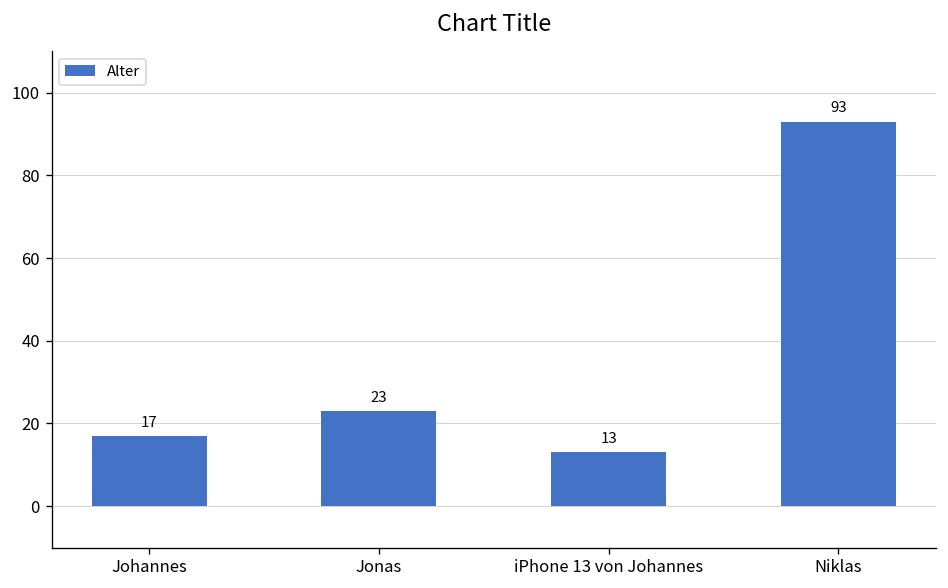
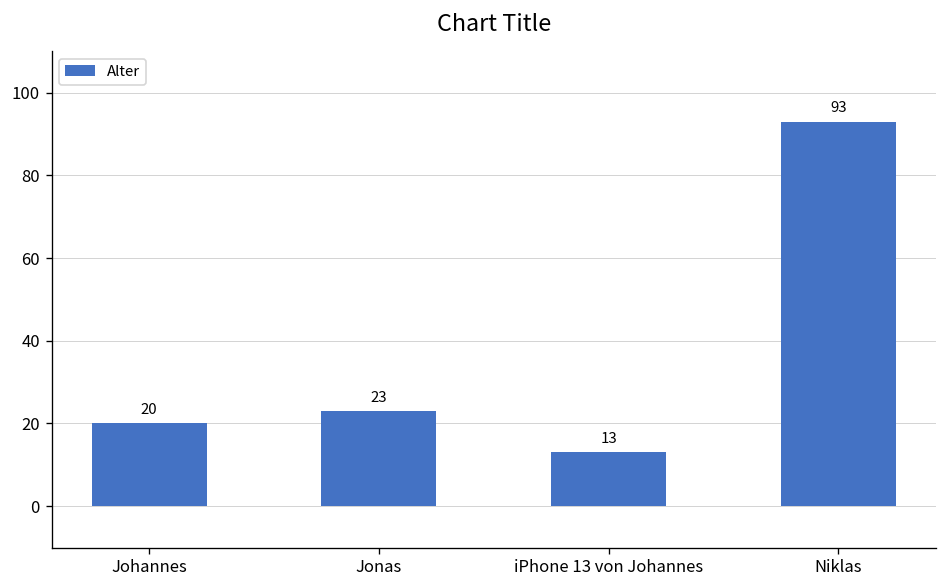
  {
-   "Johannes": 17,
+   "Johannes": 20,
    "Jonas": 23,
    "iPhone 13 von Johannes": 13,
    "Niklas": 93
  }
